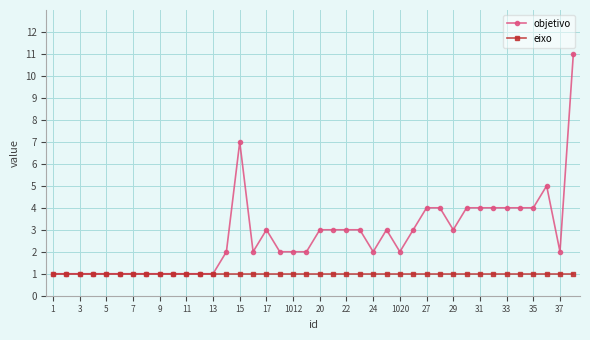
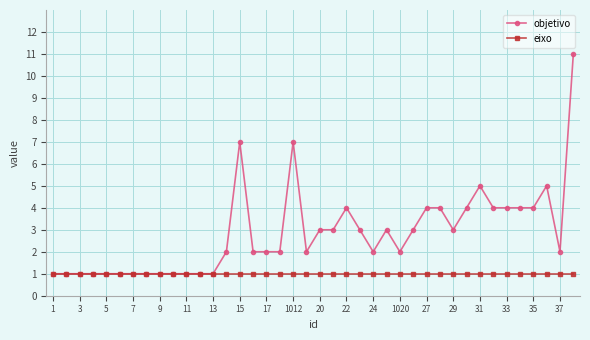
  {
    "objetivo": {
      "15": 7,
-     "17": 3,
-     "1012": 2,
+     "17": 2,
+     "1012": 7,
      "20": 3,
-     "22": 3,
+     "22": 4,
      "24": 2,
      "1020": 2,
      "27": 4,
      "29": 3,
-     "31": 4,
+     "31": 5,
      "33": 4,
      "35": 4,
      "37": 2
    },
    "eixo": {
      "15": 1,
      "17": 1,
      "1012": 1,
      "20": 1,
      "22": 1,
      "24": 1,
      "1020": 1,
      "27": 1,
      "29": 1,
      "31": 1,
      "33": 1,
      "35": 1,
      "37": 1
    }
  }
